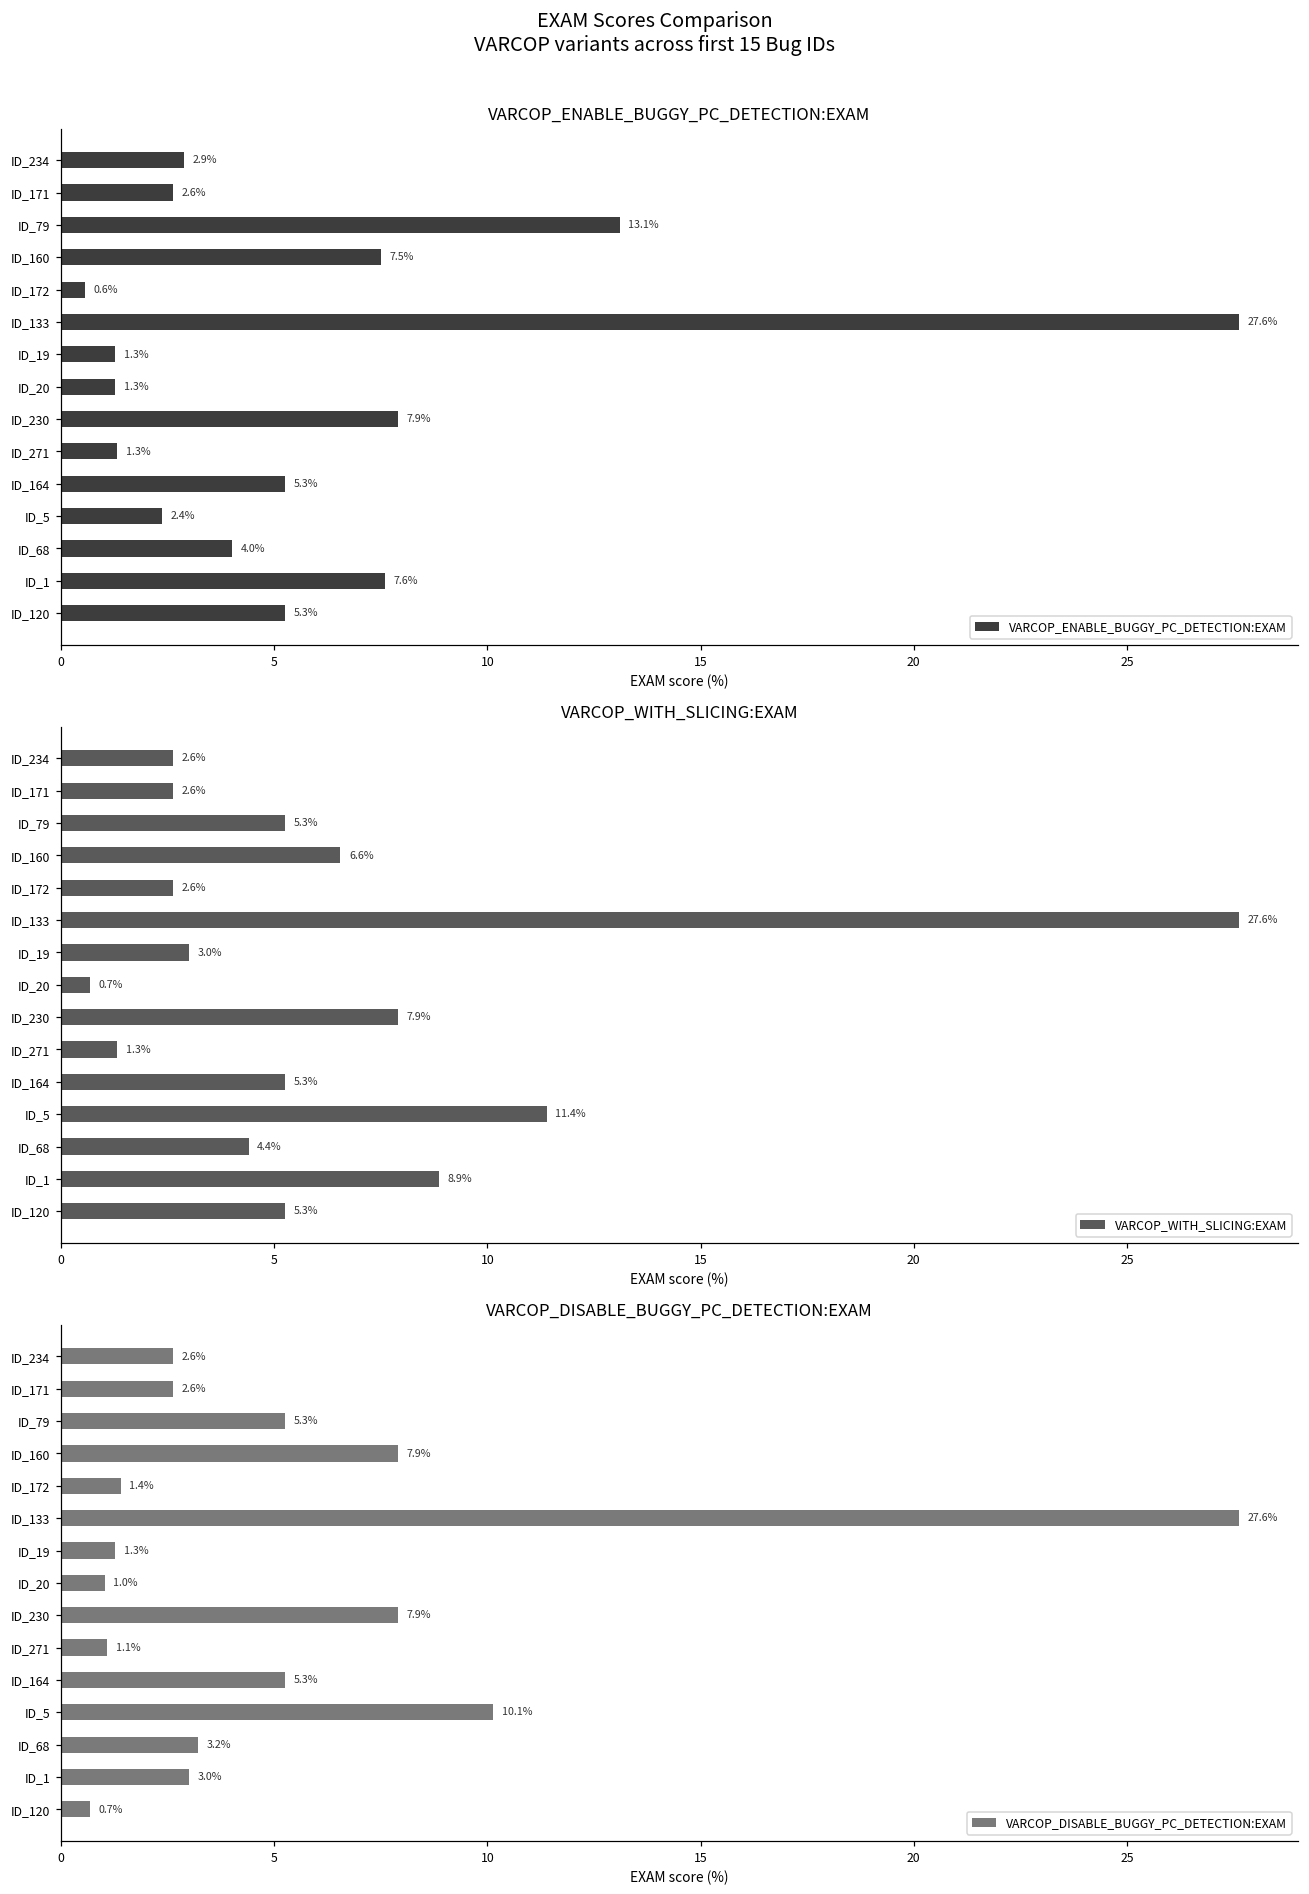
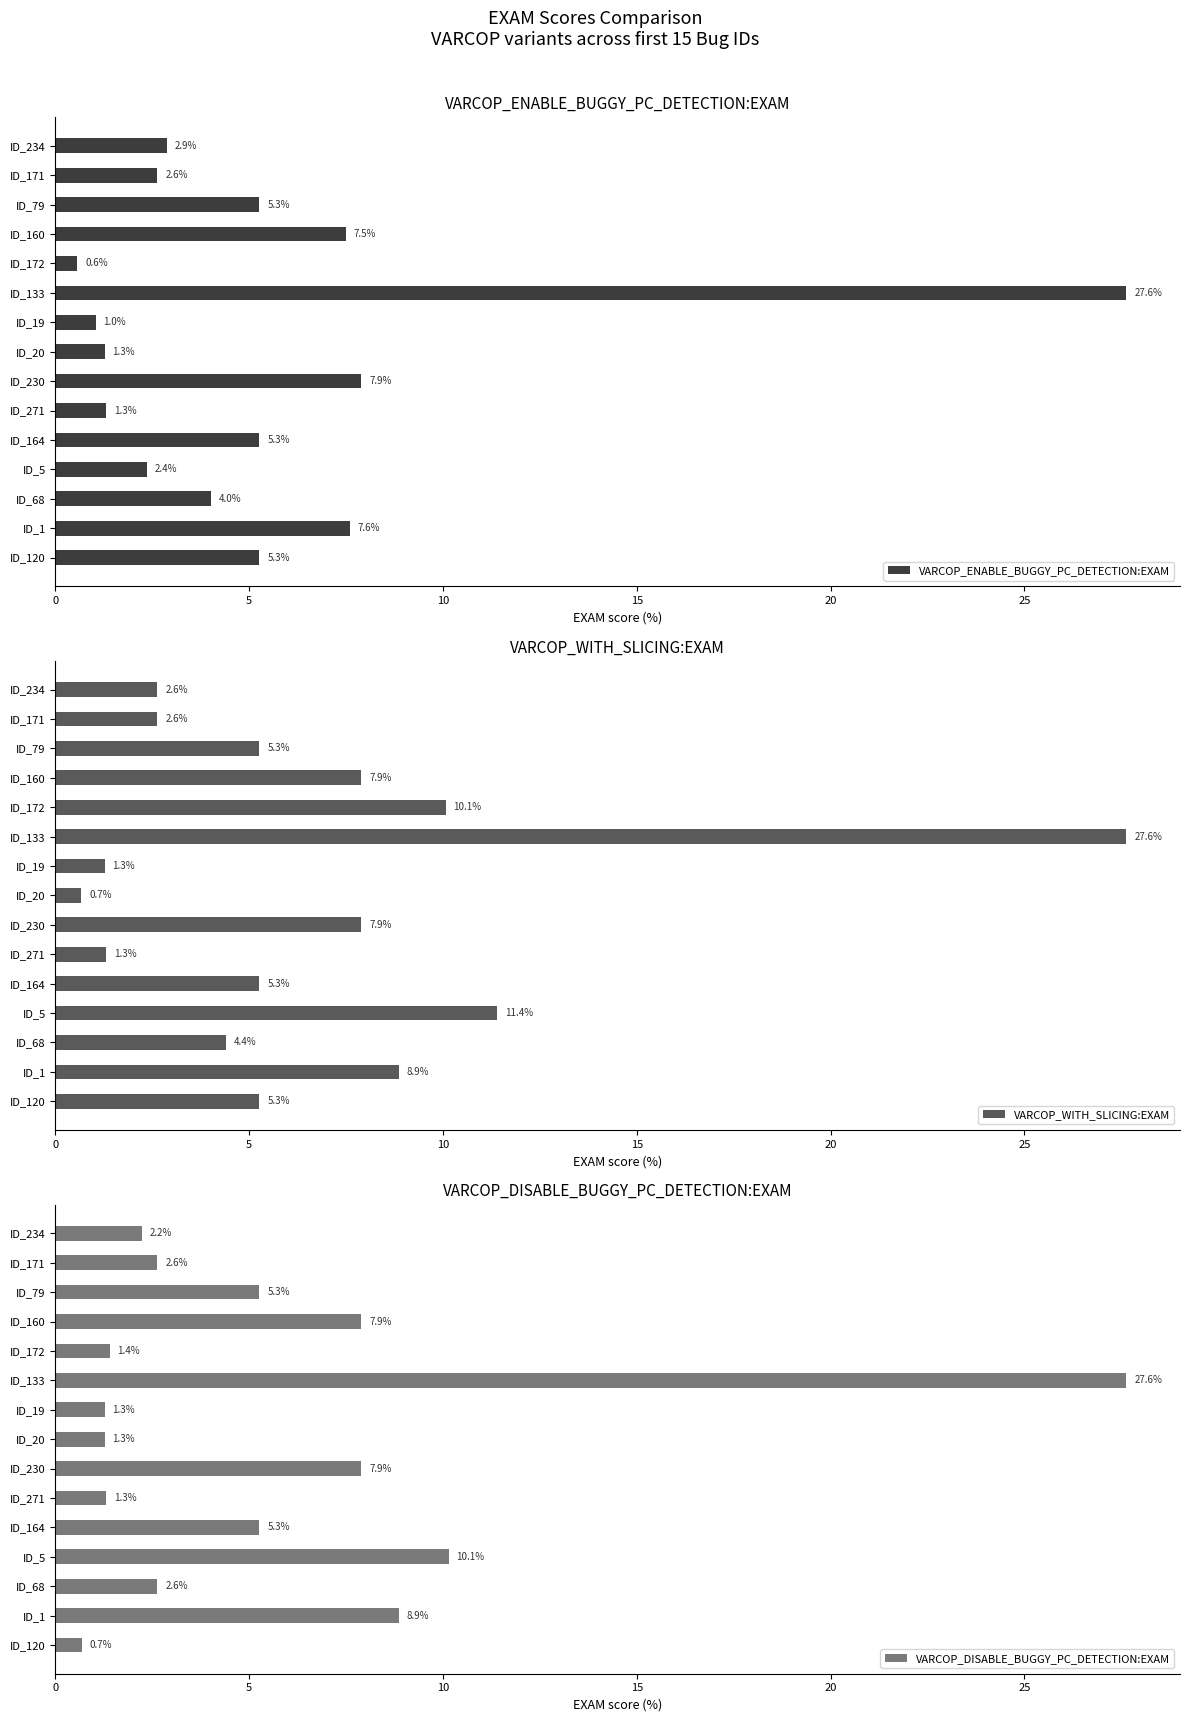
  {
    "VARCOP_ENABLE_BUGGY_PC_DETECTION:EXAM": {
      "ID_234": "2.9%",
      "ID_171": "2.6%",
-     "ID_79": "13.1%",
+     "ID_79": "5.3%",
      "ID_160": "7.5%",
      "ID_172": "0.6%",
      "ID_133": "27.6%",
-     "ID_19": "1.3%",
+     "ID_19": "1.0%",
      "ID_20": "1.3%",
      "ID_230": "7.9%",
      "ID_271": "1.3%",
      "ID_164": "5.3%",
      "ID_5": "2.4%",
      "ID_68": "4.0%",
      "ID_1": "7.6%",
      "ID_120": "5.3%"
    },
    "VARCOP_WITH_SLICING:EXAM": {
      "ID_234": "2.6%",
      "ID_171": "2.6%",
      "ID_79": "5.3%",
-     "ID_160": "6.6%",
-     "ID_172": "2.6%",
+     "ID_160": "7.9%",
+     "ID_172": "10.1%",
      "ID_133": "27.6%",
-     "ID_19": "3.0%",
+     "ID_19": "1.3%",
      "ID_20": "0.7%",
      "ID_230": "7.9%",
      "ID_271": "1.3%",
      "ID_164": "5.3%",
      "ID_5": "11.4%",
      "ID_68": "4.4%",
      "ID_1": "8.9%",
      "ID_120": "5.3%"
    },
    "VARCOP_DISABLE_BUGGY_PC_DETECTION:EXAM": {
-     "ID_234": "2.6%",
+     "ID_234": "2.2%",
      "ID_171": "2.6%",
      "ID_79": "5.3%",
      "ID_160": "7.9%",
      "ID_172": "1.4%",
      "ID_133": "27.6%",
      "ID_19": "1.3%",
-     "ID_20": "1.0%",
+     "ID_20": "1.3%",
      "ID_230": "7.9%",
-     "ID_271": "1.1%",
+     "ID_271": "1.3%",
      "ID_164": "5.3%",
      "ID_5": "10.1%",
-     "ID_68": "3.2%",
-     "ID_1": "3.0%",
+     "ID_68": "2.6%",
+     "ID_1": "8.9%",
      "ID_120": "0.7%"
    }
  }
